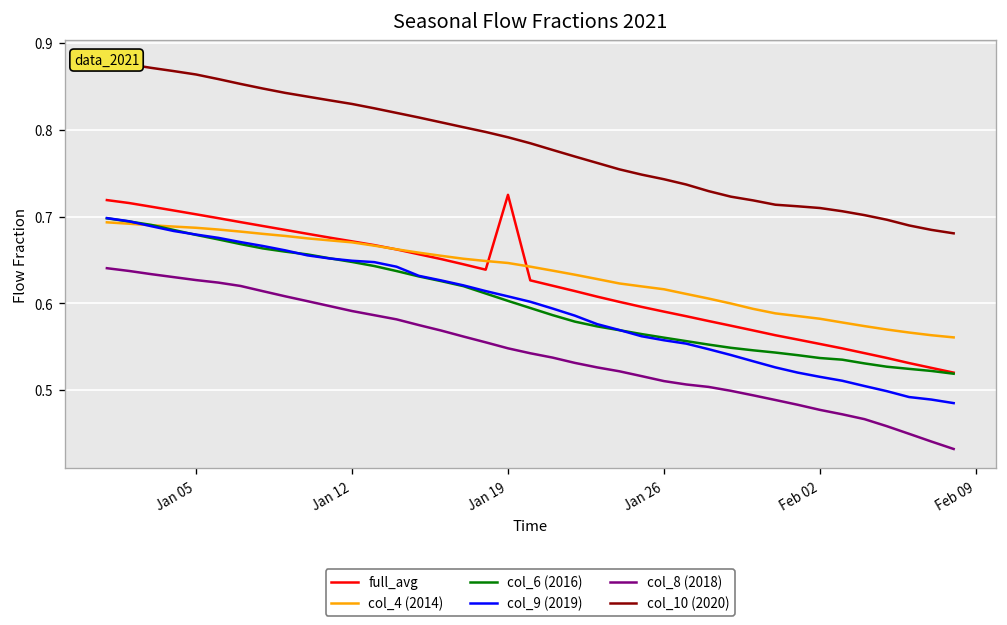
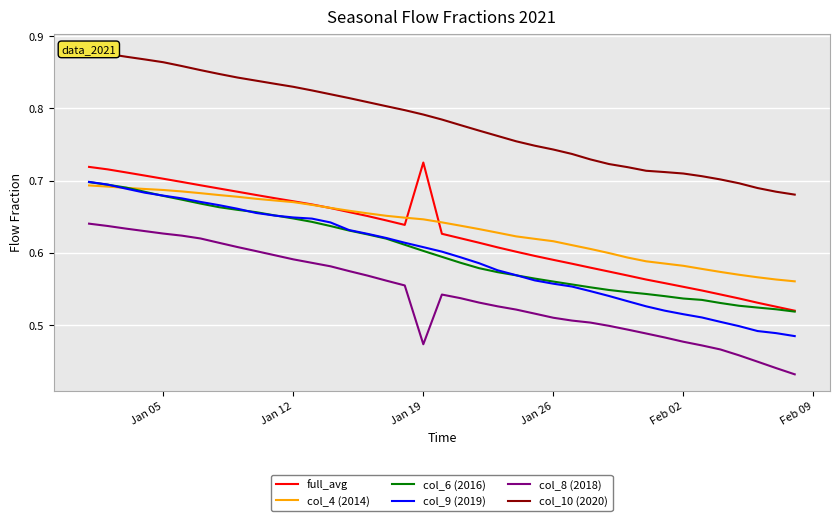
  {
    "full_avg": {
      "Jan 05": 0.70,
      "Jan 19": 0.73,
      "Jan 26": 0.59,
      "Feb 02": 0.55
    },
    "col_4 (2014)": {
      "Jan 05": 0.69,
      "Jan 19": 0.65,
      "Jan 26": 0.62,
      "Feb 02": 0.58
    },
    "col_6 (2016)": {
      "Jan 19": 0.60,
      "Feb 02": 0.54
    },
    "col_9 (2019)": {
      "Jan 19": 0.61,
      "Feb 02": 0.52
    },
    "col_8 (2018)": {
      "Jan 05": 0.63,
      "Jan 12": 0.59,
-     "Jan 19": 0.55,
+     "Jan 19": 0.47,
      "Jan 26": 0.51,
      "Feb 02": 0.48
    },
    "col_10 (2020)": {
      "Jan 05": 0.86,
      "Jan 12": 0.83,
      "Jan 19": 0.79,
      "Jan 26": 0.74,
      "Feb 02": 0.71
    }
  }
